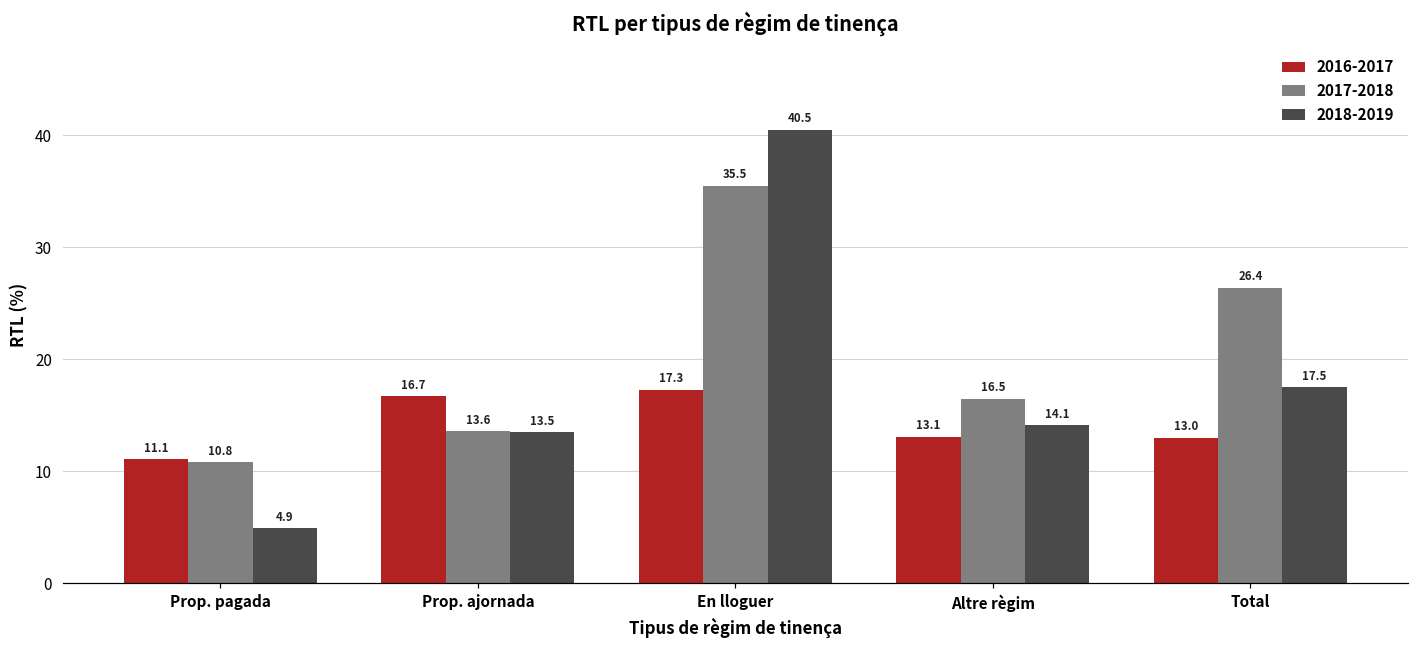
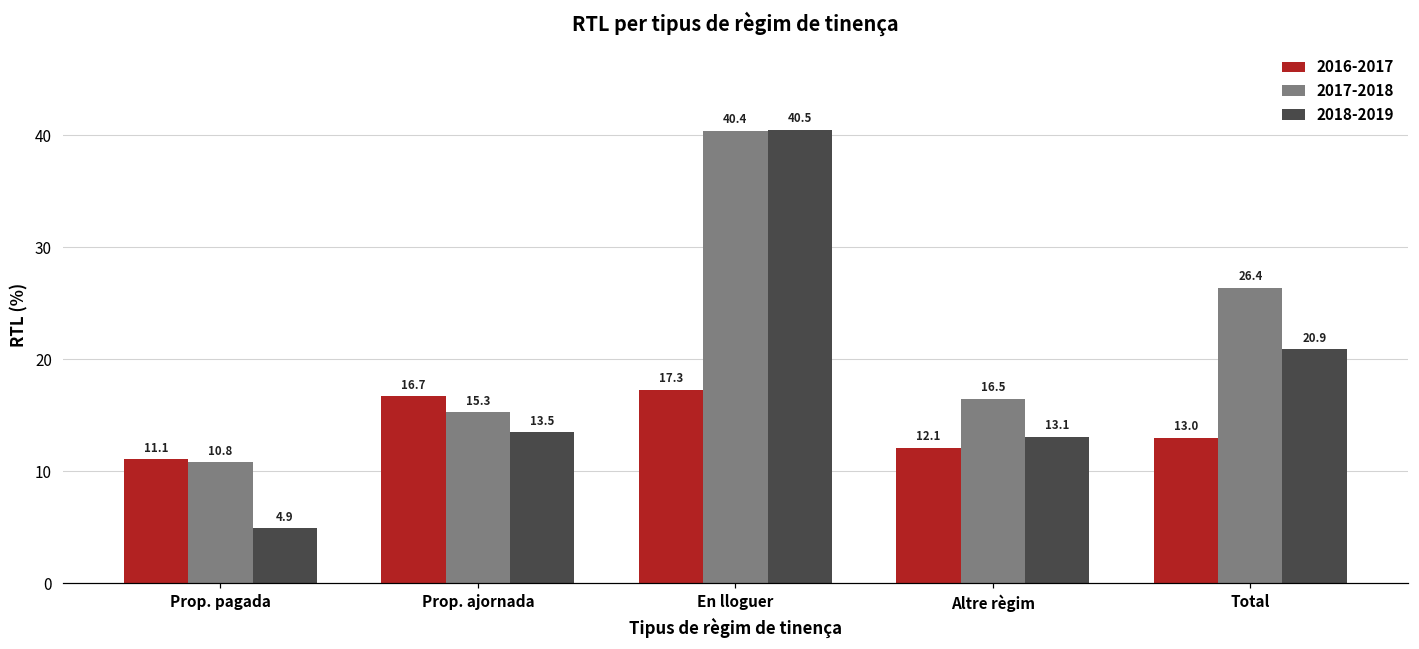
  {
    "2016-2017": {
      "Prop. pagada": 11.1,
      "Prop. ajornada": 16.7,
      "En lloguer": 17.3,
-     "Altre règim": 13.1,
+     "Altre règim": 12.1,
      "Total": 13.0
    },
    "2017-2018": {
      "Prop. pagada": 10.8,
-     "Prop. ajornada": 13.6,
-     "En lloguer": 35.5,
+     "Prop. ajornada": 15.3,
+     "En lloguer": 40.4,
      "Altre règim": 16.5,
      "Total": 26.4
    },
    "2018-2019": {
      "Prop. pagada": 4.9,
      "Prop. ajornada": 13.5,
      "En lloguer": 40.5,
-     "Altre règim": 14.1,
-     "Total": 17.5
+     "Altre règim": 13.1,
+     "Total": 20.9
    }
  }
